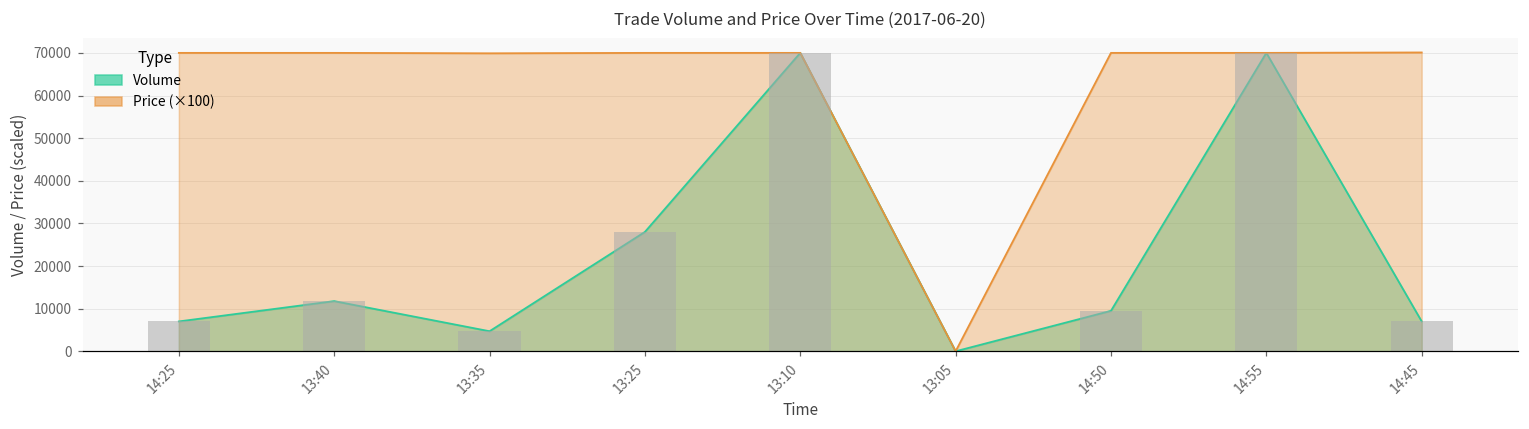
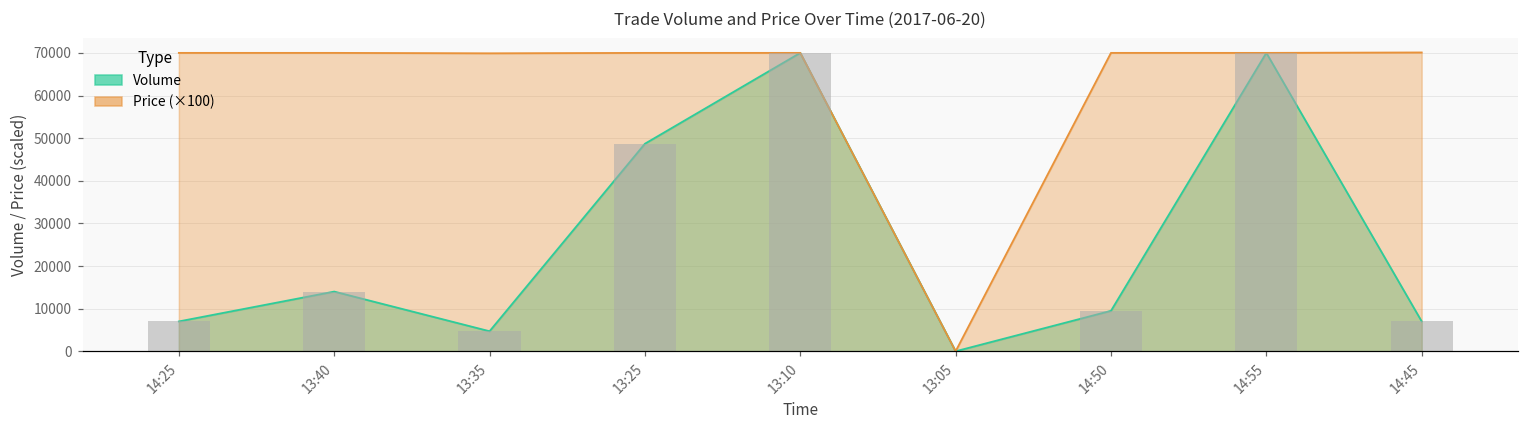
  {
    "Volume": {
      "14:25": 7000,
-     "13:40": 12000,
+     "13:40": 14000,
      "13:35": 5000,
-     "13:25": 28000,
+     "13:25": 49000,
      "13:10": 70000,
      "13:05": 0,
      "14:50": 9000,
      "14:55": 70000,
      "14:45": 7000
    },
    "Price (×100)": {
      "14:25": 70000,
      "13:40": 70000,
      "13:35": 70000,
      "13:25": 70000,
      "14:50": 70000,
      "14:45": 70000
    }
  }
